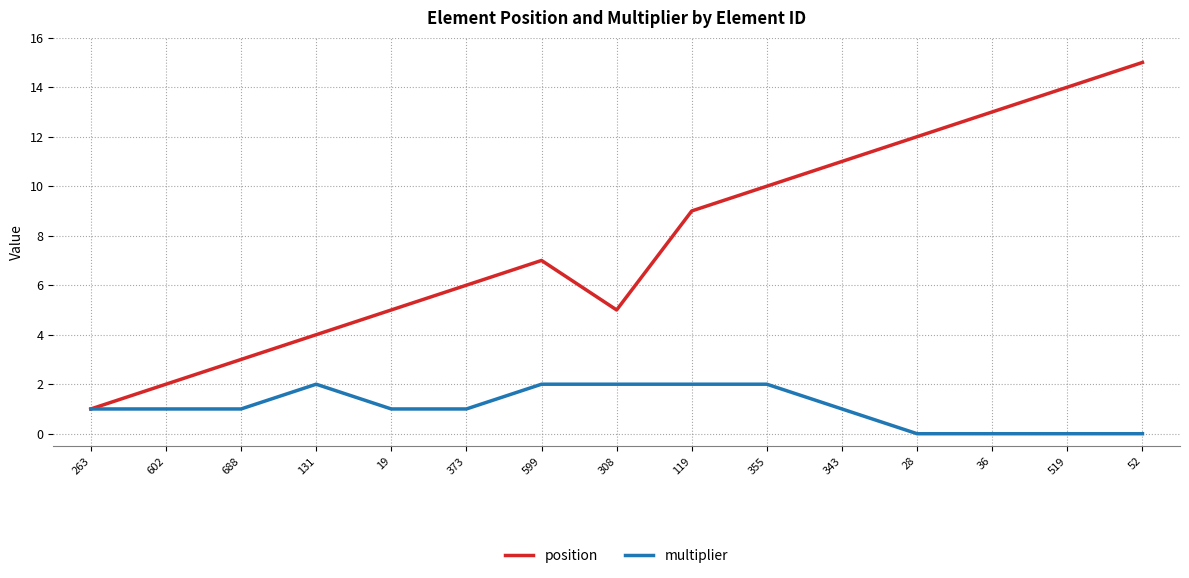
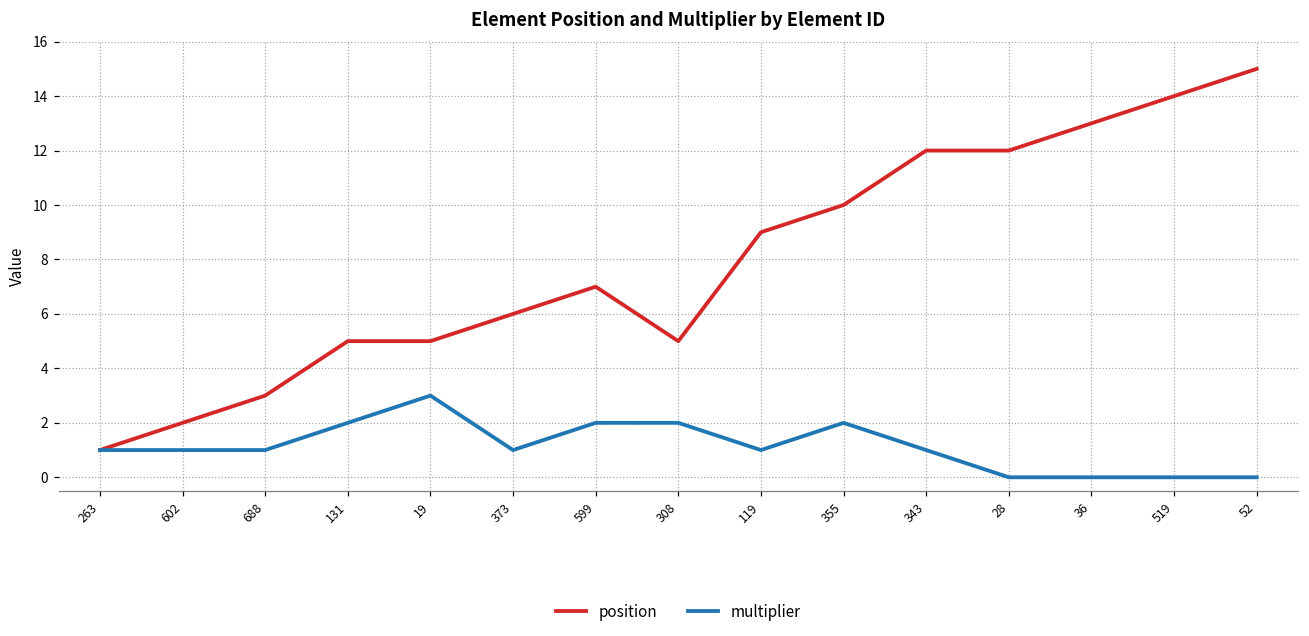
  {
    "position": {
      "602": 2,
      "688": 3,
-     "131": 4,
+     "131": 5,
      "19": 5,
      "373": 6,
      "599": 7,
      "308": 5,
      "119": 9,
      "355": 10,
-     "343": 11,
+     "343": 12,
      "28": 12,
      "36": 13,
      "519": 14,
      "52": 15
    },
    "multiplier": {
      "602": 1,
      "688": 1,
      "131": 2,
-     "19": 1,
+     "19": 3,
      "373": 1,
      "599": 2,
      "308": 2,
-     "119": 2,
+     "119": 1,
      "355": 2,
      "343": 1,
      "28": 0,
      "36": 0,
      "519": 0,
      "52": 0
    }
  }
